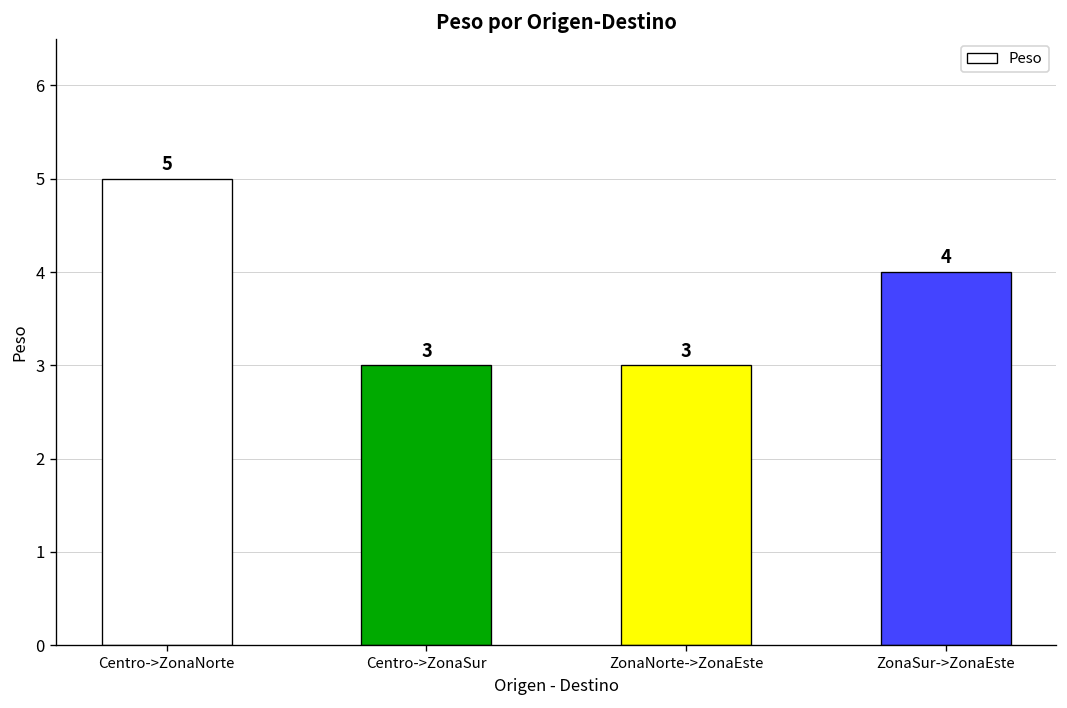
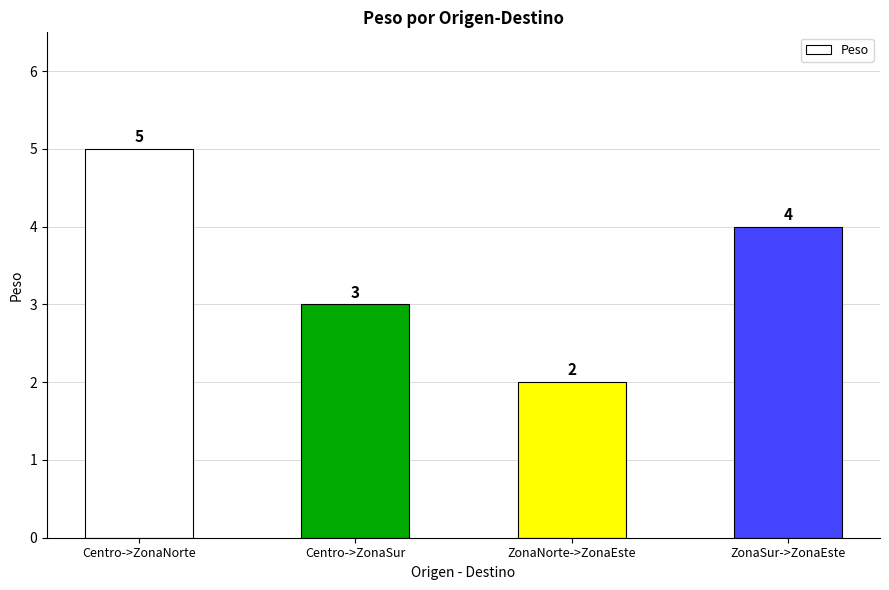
  {
    "Centro->ZonaNorte": 5,
    "Centro->ZonaSur": 3,
-   "ZonaNorte->ZonaEste": 3,
+   "ZonaNorte->ZonaEste": 2,
    "ZonaSur->ZonaEste": 4
  }
